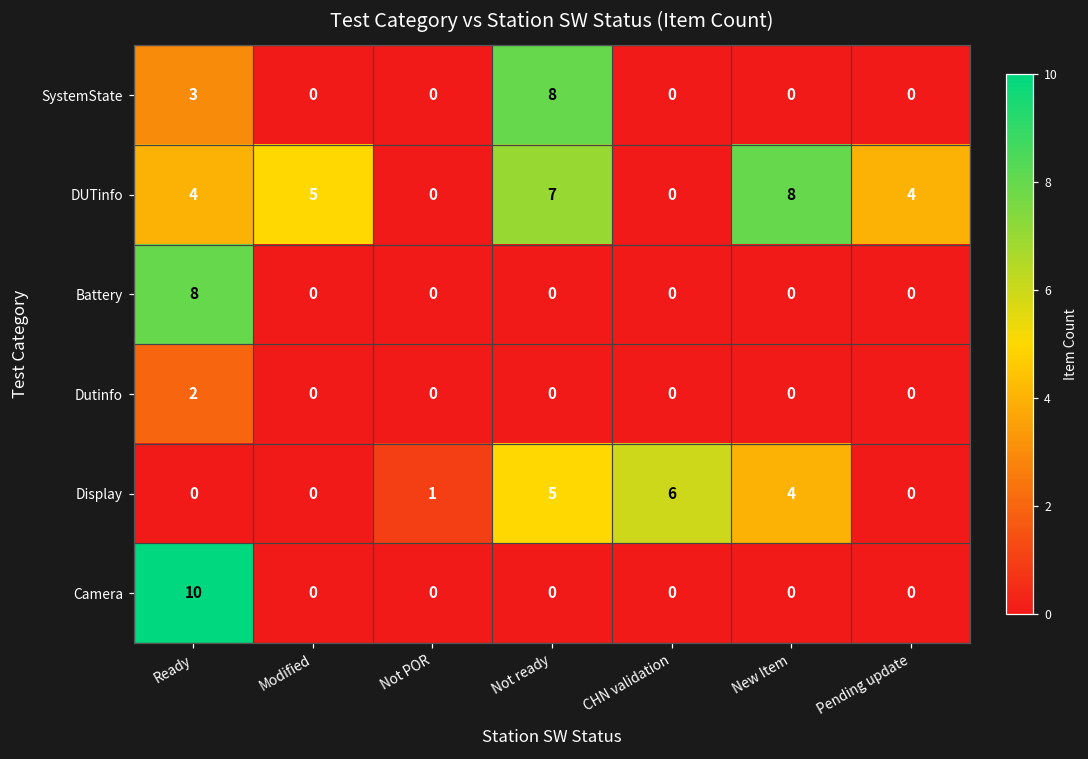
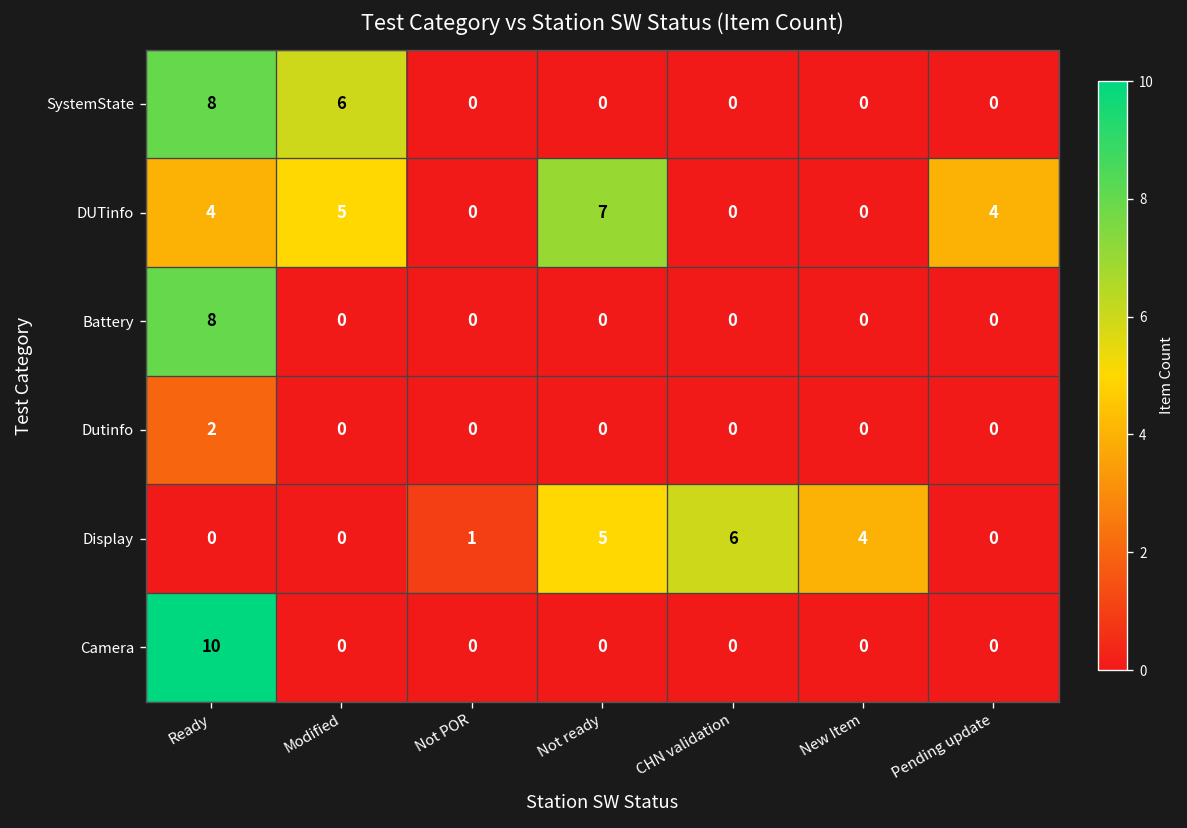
  {
    "SystemState": {
-     "Ready": 3,
-     "Modified": 0,
+     "Ready": 8,
+     "Modified": 6,
      "Not POR": 0,
-     "Not ready": 8,
+     "Not ready": 0,
      "CHN validation": 0,
      "New Item": 0,
      "Pending update": 0
    },
    "DUTinfo": {
      "Ready": 4,
      "Modified": 5,
      "Not POR": 0,
      "Not ready": 7,
      "CHN validation": 0,
-     "New Item": 8,
+     "New Item": 0,
      "Pending update": 4
    },
    "Battery": {
      "Ready": 8,
      "Modified": 0,
      "Not POR": 0,
      "Not ready": 0,
      "CHN validation": 0,
      "New Item": 0,
      "Pending update": 0
    },
    "Dutinfo": {
      "Ready": 2,
      "Modified": 0,
      "Not POR": 0,
      "Not ready": 0,
      "CHN validation": 0,
      "New Item": 0,
      "Pending update": 0
    },
    "Display": {
      "Ready": 0,
      "Modified": 0,
      "Not POR": 1,
      "Not ready": 5,
      "CHN validation": 6,
      "New Item": 4,
      "Pending update": 0
    },
    "Camera": {
      "Ready": 10,
      "Modified": 0,
      "Not POR": 0,
      "Not ready": 0,
      "CHN validation": 0,
      "New Item": 0,
      "Pending update": 0
    }
  }
